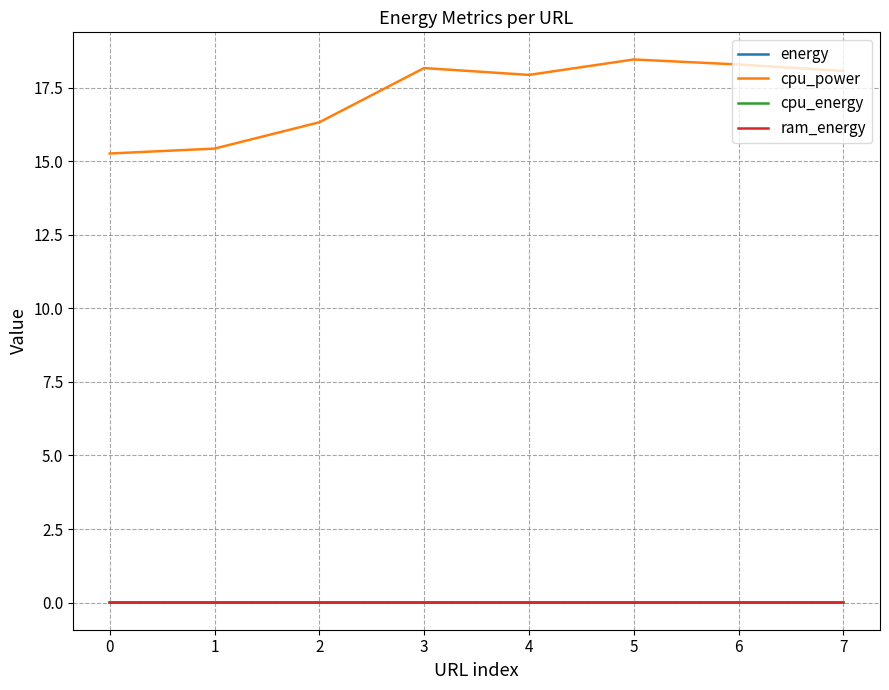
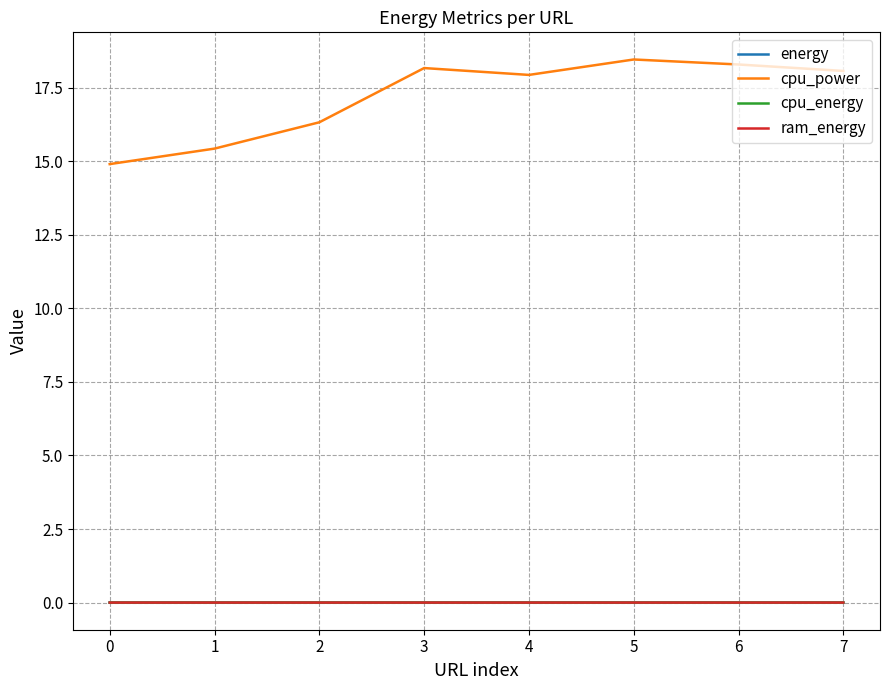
  {
    "ram_energy": {
      "0": 0.0,
      "1": 0.0,
      "2": 0.0,
      "3": 0.0,
      "4": 0.0,
      "5": 0.0,
      "6": 0.0,
      "7": 0.0
    },
    "cpu_power": {
-     "0": 15.3,
+     "0": 14.9,
      "1": 15.4,
      "2": 16.3,
      "3": 18.2,
      "4": 17.9,
      "5": 18.5
    }
  }
